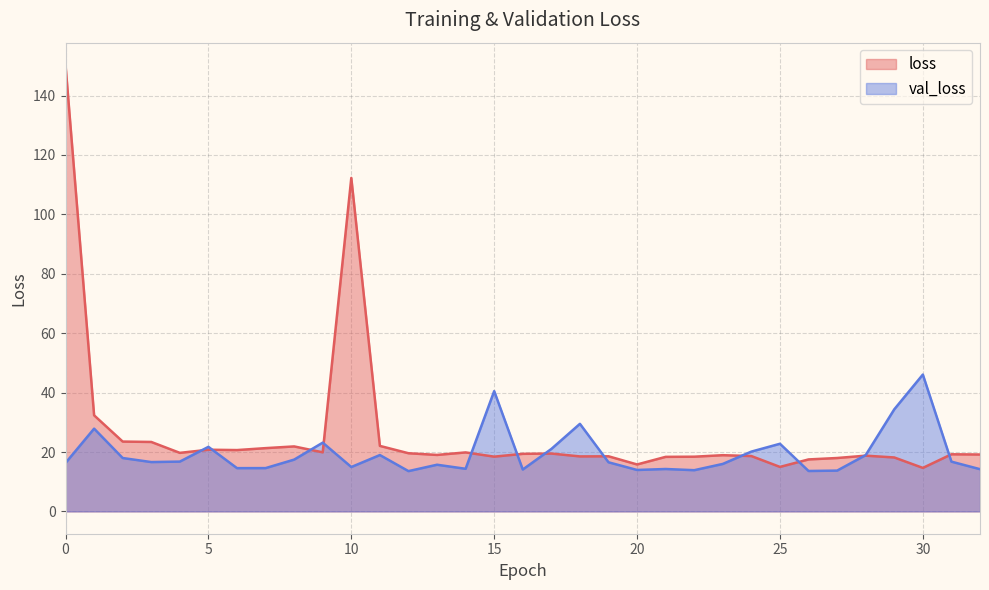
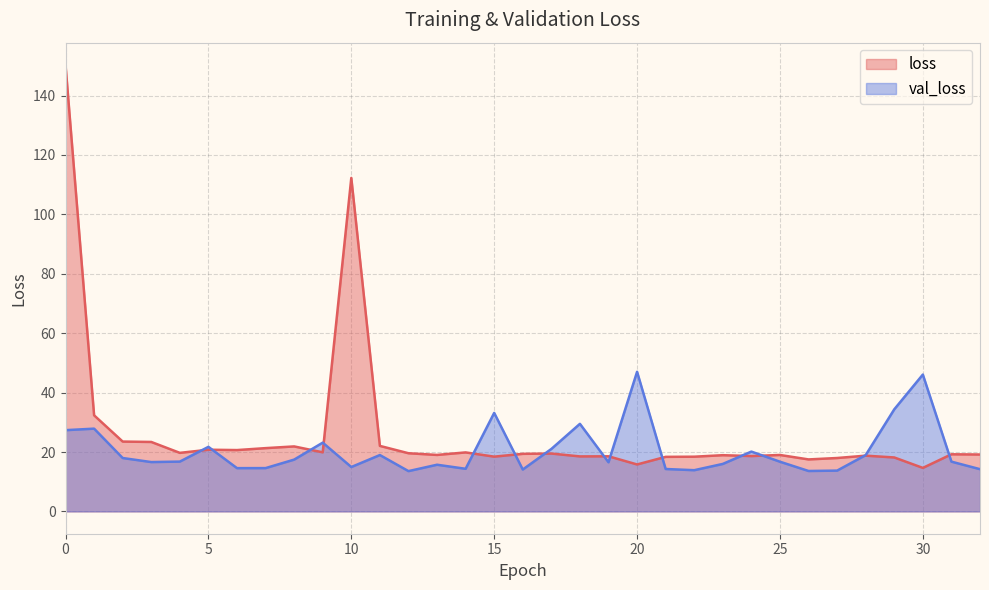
  {
    "loss": {
      "0": 150,
      "5": 21,
      "10": 112,
      "15": 18,
      "20": 16,
-     "25": 15,
+     "25": 19,
      "30": 15
    },
    "val_loss": {
-     "0": 16,
+     "0": 27,
      "5": 22,
      "10": 15,
-     "15": 40,
-     "20": 14,
-     "25": 23,
+     "15": 33,
+     "20": 47,
+     "25": 17,
      "30": 46
    }
  }
